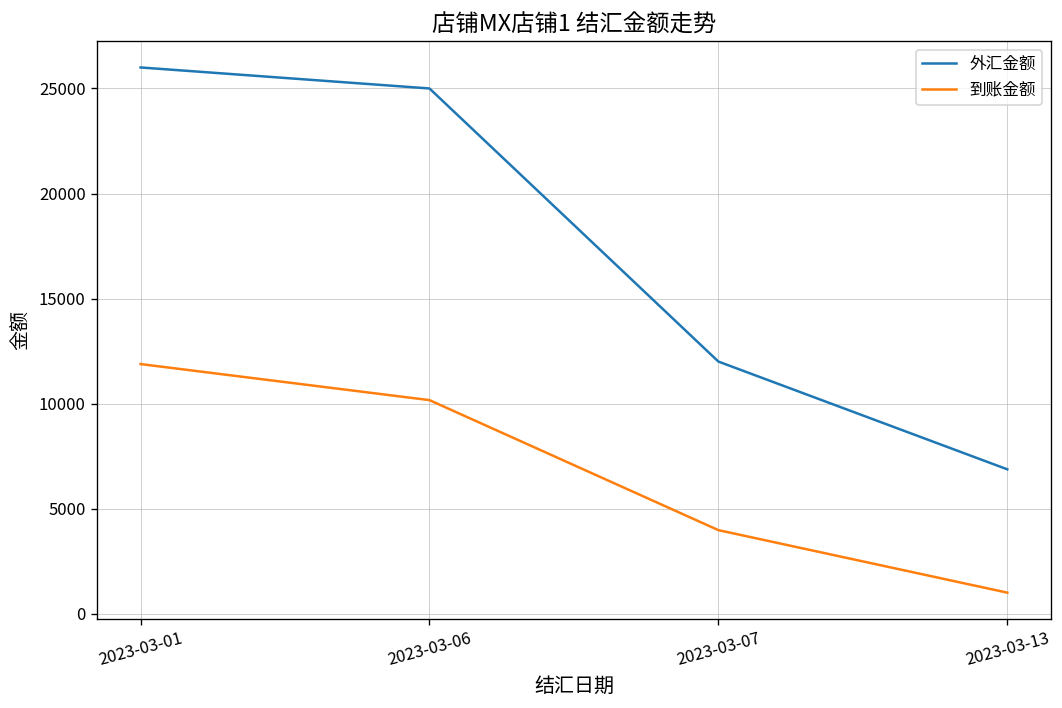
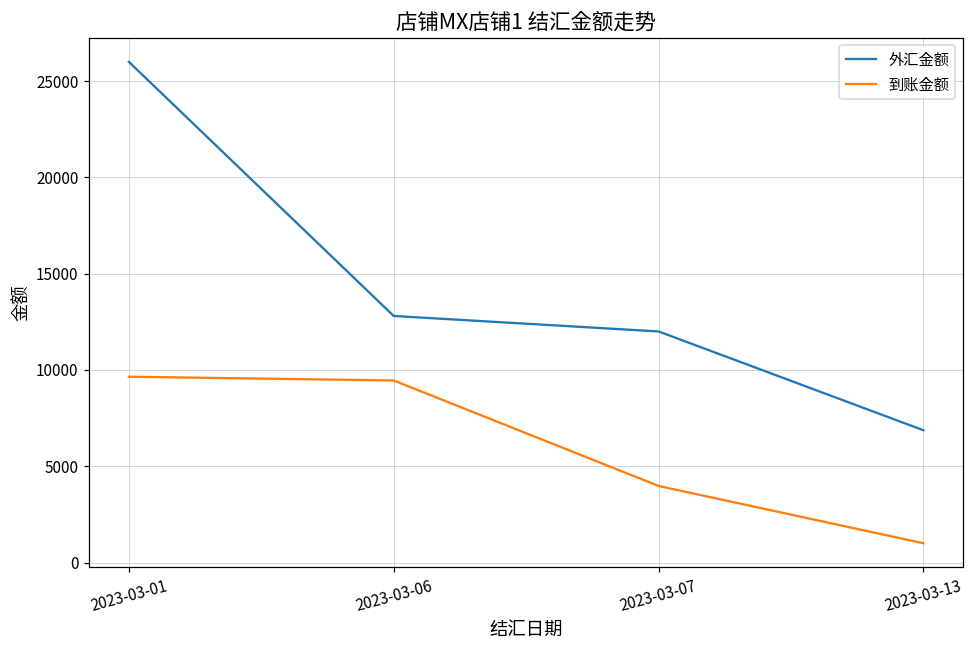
  {
    "外汇金额": {
      "2023-03-01": 26000,
-     "2023-03-06": 25000,
+     "2023-03-06": 12800,
      "2023-03-07": 12000,
      "2023-03-13": 6900
    },
    "到账金额": {
-     "2023-03-01": 11900,
-     "2023-03-06": 10200,
+     "2023-03-01": 9600,
+     "2023-03-06": 9500,
      "2023-03-07": 4000,
      "2023-03-13": 1000
    }
  }
